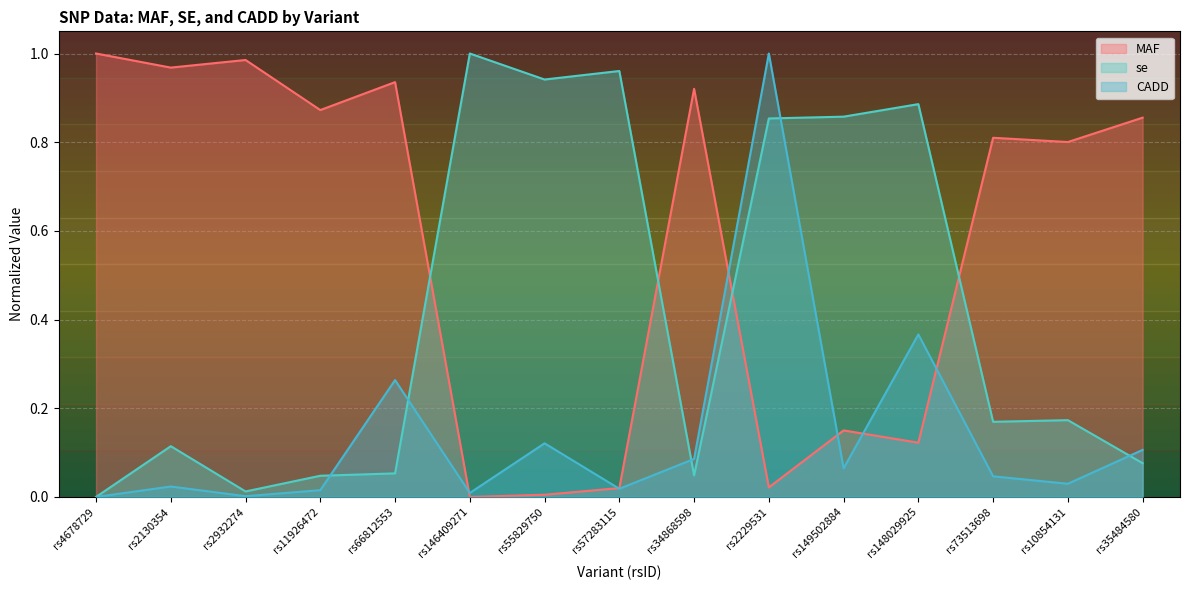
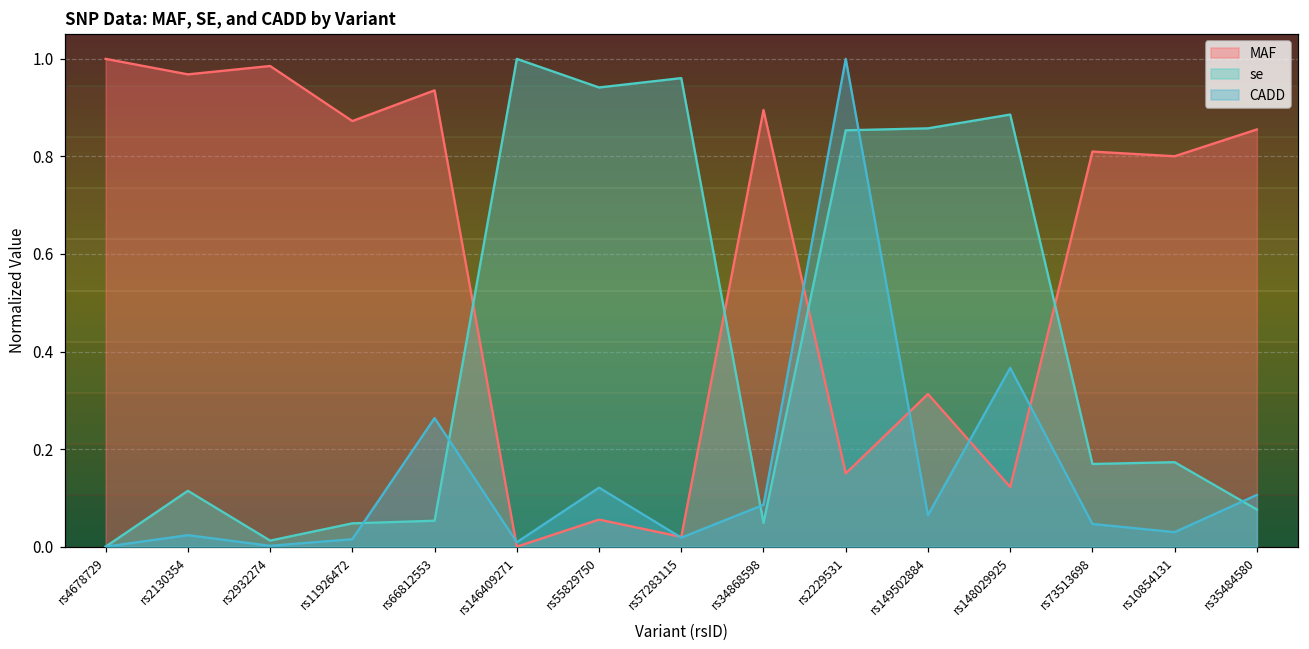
  {
    "MAF": {
      "rs4678729": 1.00,
      "rs2130354": 0.97,
      "rs2932274": 0.99,
      "rs11926472": 0.87,
      "rs66812553": 0.94,
      "rs146409271": 0.00,
-     "rs55829750": 0.00,
-     "rs34868598": 0.92,
-     "rs2229531": 0.02,
-     "rs149502884": 0.15,
+     "rs55829750": 0.06,
+     "rs34868598": 0.90,
+     "rs2229531": 0.15,
+     "rs149502884": 0.31,
      "rs148029925": 0.12,
      "rs73513698": 0.81,
      "rs10854131": 0.80,
      "rs35484580": 0.86
    }
  }
